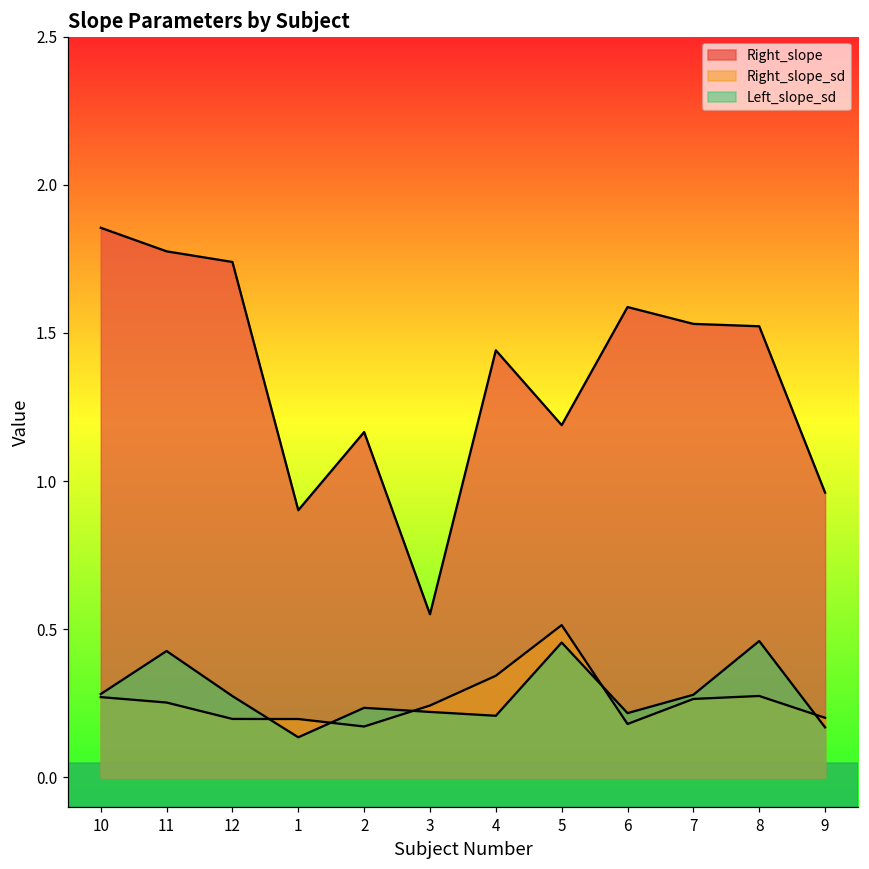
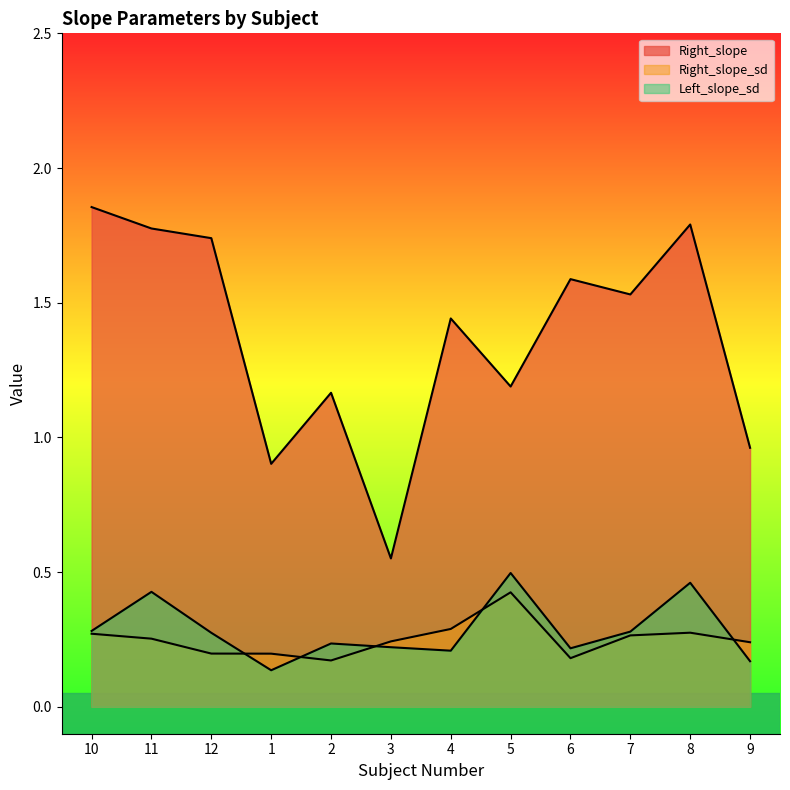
  {
    "Right_slope": {
      "10": 1.86,
      "11": 1.78,
      "12": 1.74,
      "1": 0.90,
      "2": 1.17,
      "3": 0.55,
      "4": 1.44,
      "5": 1.19,
      "6": 1.59,
      "7": 1.53,
-     "8": 1.52,
+     "8": 1.79,
      "9": 0.96
    },
    "Right_slope_sd": {
      "10": 0.27,
      "11": 0.25,
      "12": 0.20,
      "1": 0.20,
      "2": 0.17,
      "3": 0.24,
-     "4": 0.34,
-     "5": 0.51,
+     "4": 0.29,
+     "5": 0.42,
      "6": 0.18,
      "7": 0.26,
      "8": 0.28,
-     "9": 0.20
+     "9": 0.24
    },
    "Left_slope_sd": {
      "10": 0.28,
      "11": 0.43,
      "12": 0.27,
      "1": 0.14,
      "2": 0.24,
      "3": 0.22,
      "4": 0.21,
-     "5": 0.46,
+     "5": 0.50,
      "6": 0.22,
      "7": 0.28,
      "8": 0.46,
      "9": 0.17
    }
  }
